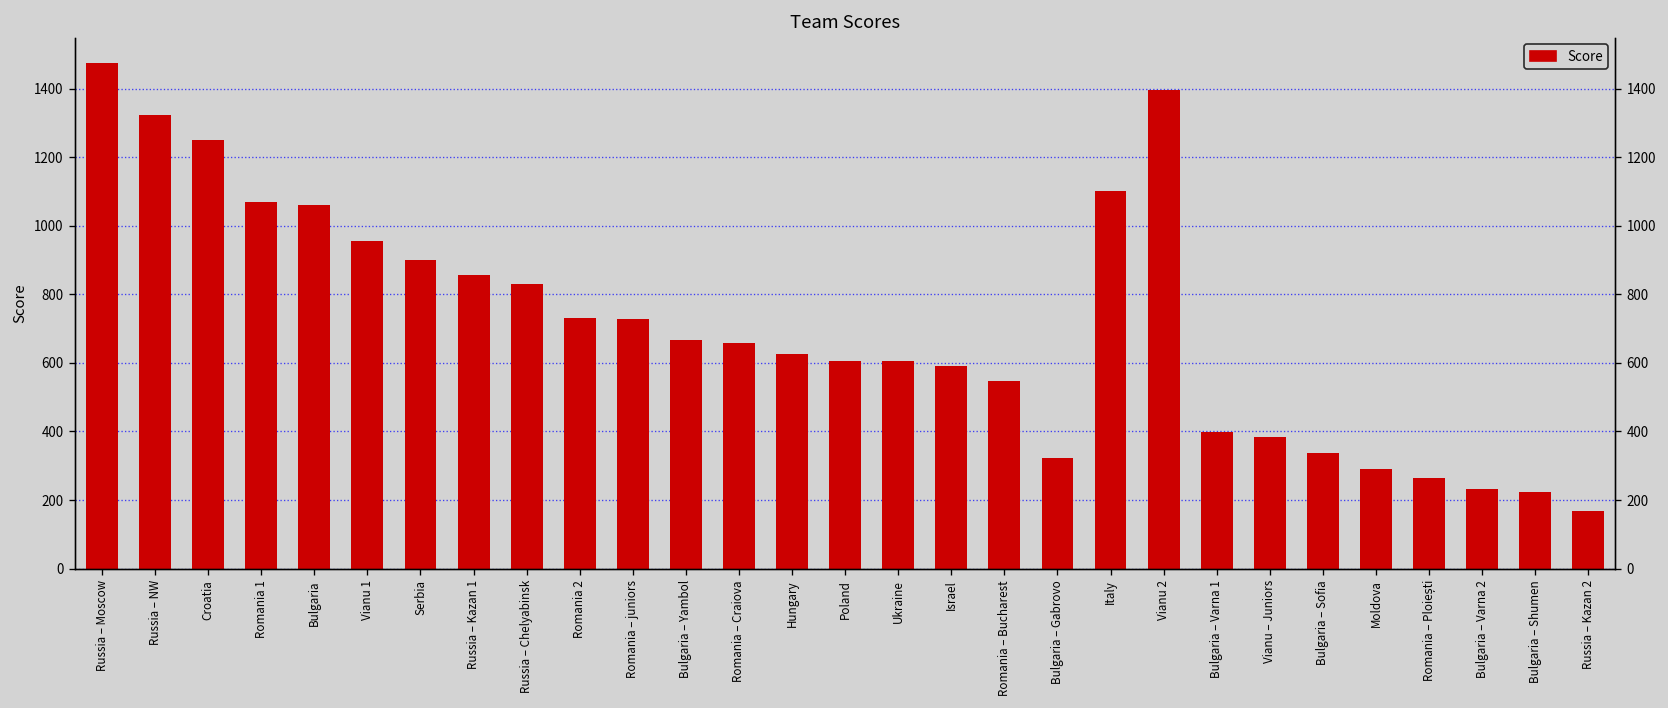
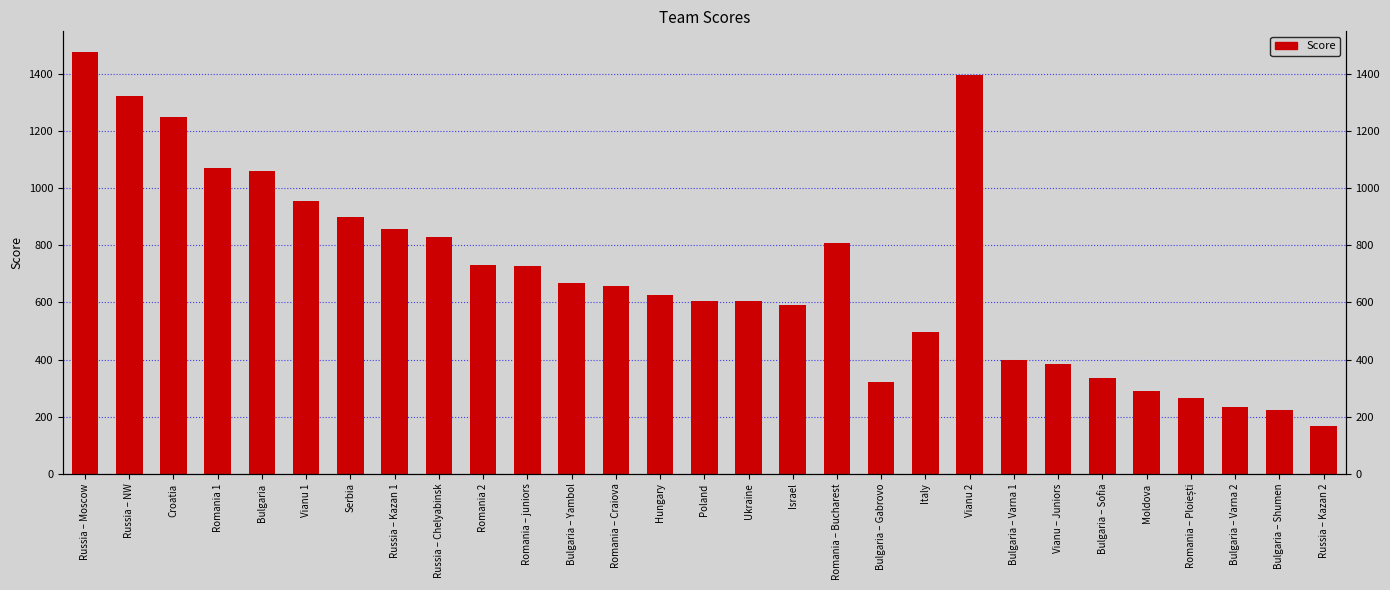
  {
    "Russia – Moscow": 1480,
    "Russia – NW": 1320,
    "Croatia": 1250,
    "Romania 1": 1070,
    "Bulgaria": 1060,
    "Vianu 1": 960,
    "Serbia": 900,
    "Russia – Kazan 1": 860,
    "Russia – Chelyabinsk": 830,
    "Romania 2": 730,
    "Romania – juniors": 730,
    "Bulgaria – Yambol": 670,
    "Romania – Craiova": 660,
    "Hungary": 630,
    "Poland": 610,
    "Ukraine": 610,
    "Israel": 590,
-   "Romania – Bucharest": 550,
+   "Romania – Bucharest": 810,
    "Bulgaria – Gabrovo": 320,
-   "Italy": 1100,
+   "Italy": 500,
    "Vianu 2": 1400,
    "Bulgaria – Varna 1": 400,
    "Vianu – Juniors": 380,
    "Bulgaria – Sofia": 340,
    "Moldova": 290,
    "Romania – Ploiești": 270,
    "Bulgaria – Varna 2": 230,
    "Bulgaria – Shumen": 220,
    "Russia – Kazan 2": 170
  }
